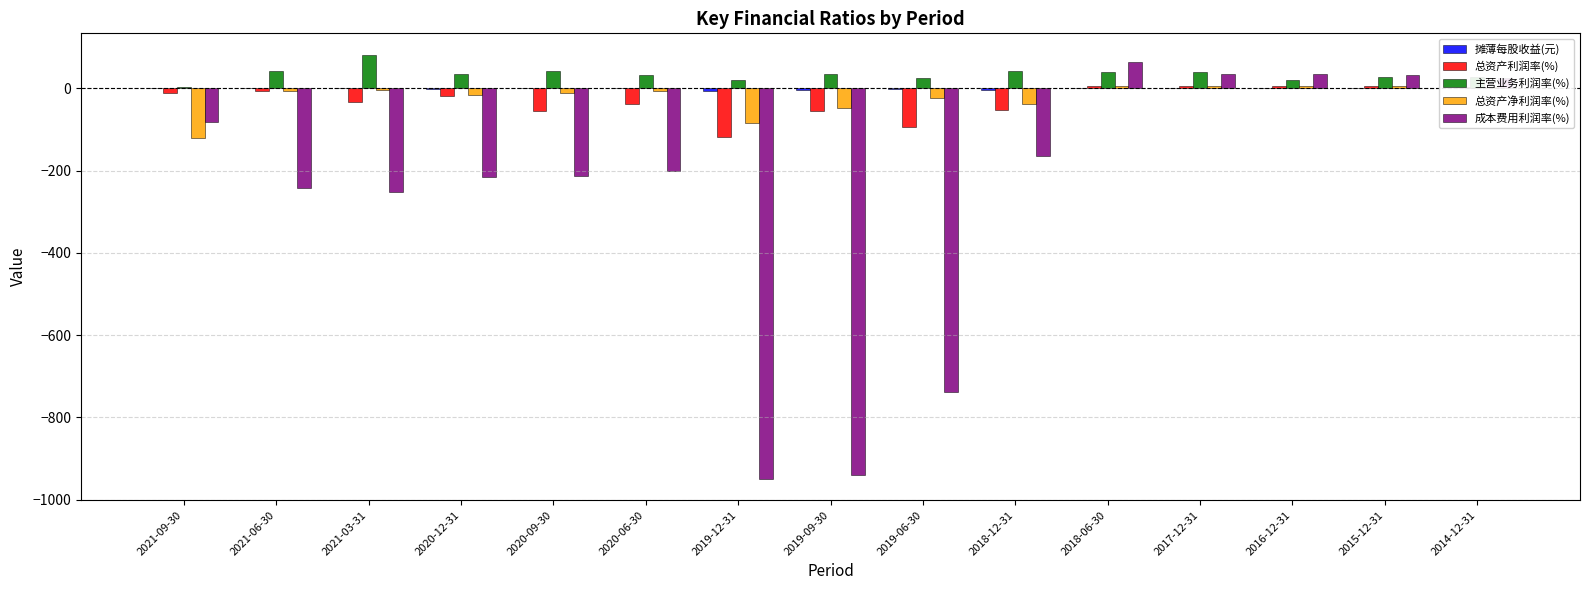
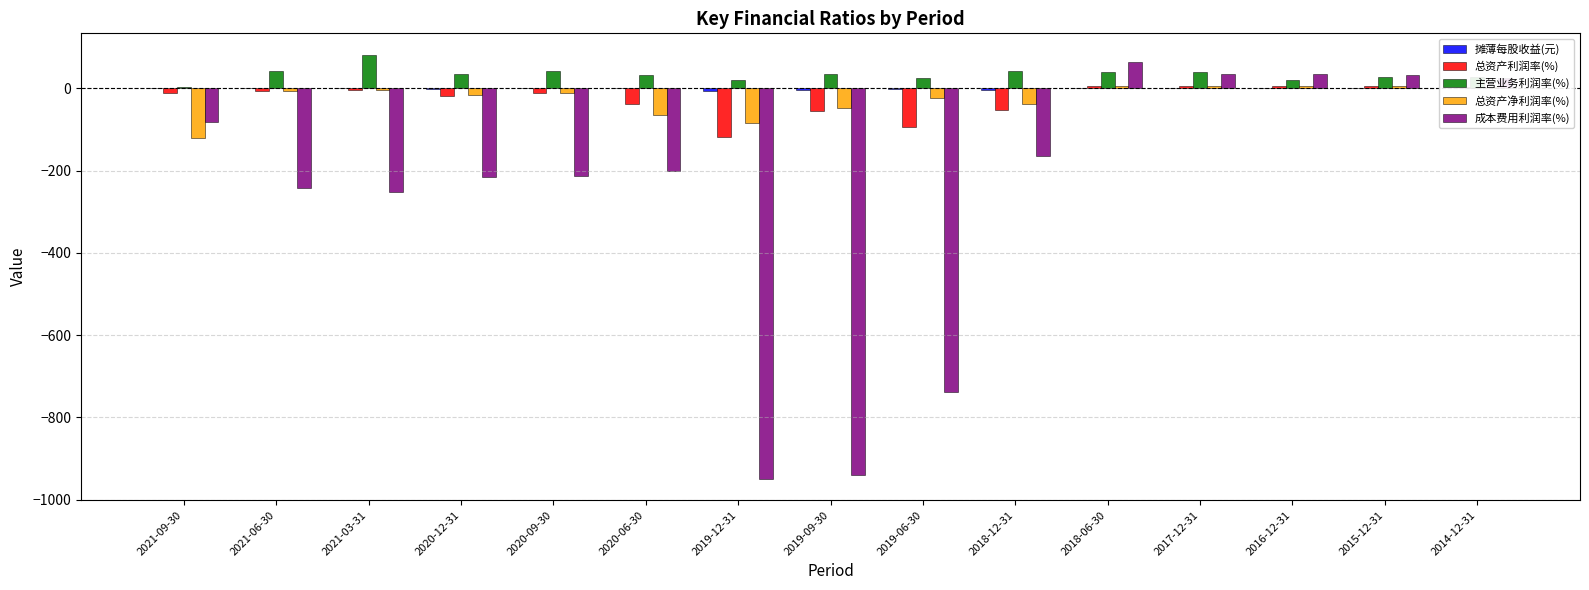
  {
    "总资产利润率(%)": {
      "2021-09-30": -10,
      "2021-06-30": -10,
-     "2021-03-31": -30,
+     "2021-03-31": 0,
      "2020-12-31": -20,
-     "2020-09-30": -60,
+     "2020-09-30": -10,
      "2020-06-30": -40,
      "2019-12-31": -120,
      "2019-09-30": -60,
      "2019-06-30": -90,
      "2018-12-31": -50,
      "2016-12-31": 10
    },
    "主营业务利润率(%)": {
      "2021-06-30": 40,
      "2021-03-31": 80,
      "2020-12-31": 30,
      "2020-09-30": 40,
      "2020-06-30": 30,
      "2019-12-31": 20,
      "2019-09-30": 30,
      "2019-06-30": 20,
      "2018-12-31": 40,
      "2018-06-30": 40,
      "2017-12-31": 40,
      "2016-12-31": 20,
      "2015-12-31": 30
    },
    "总资产净利润率(%)": {
      "2021-09-30": -120,
      "2021-06-30": -10,
      "2020-12-31": -20,
      "2020-09-30": -10,
-     "2020-06-30": -10,
+     "2020-06-30": -70,
      "2019-12-31": -90,
      "2019-09-30": -50,
      "2019-06-30": -20,
      "2018-12-31": -40,
      "2016-12-31": 10
    },
    "成本费用利润率(%)": {
      "2021-09-30": -80,
      "2021-06-30": -240,
      "2021-03-31": -250,
      "2020-12-31": -220,
      "2020-09-30": -210,
      "2020-06-30": -200,
      "2019-12-31": -950,
      "2019-09-30": -940,
      "2019-06-30": -740,
      "2018-12-31": -170,
      "2018-06-30": 60,
      "2017-12-31": 40,
      "2016-12-31": 30,
      "2015-12-31": 30
    }
  }
